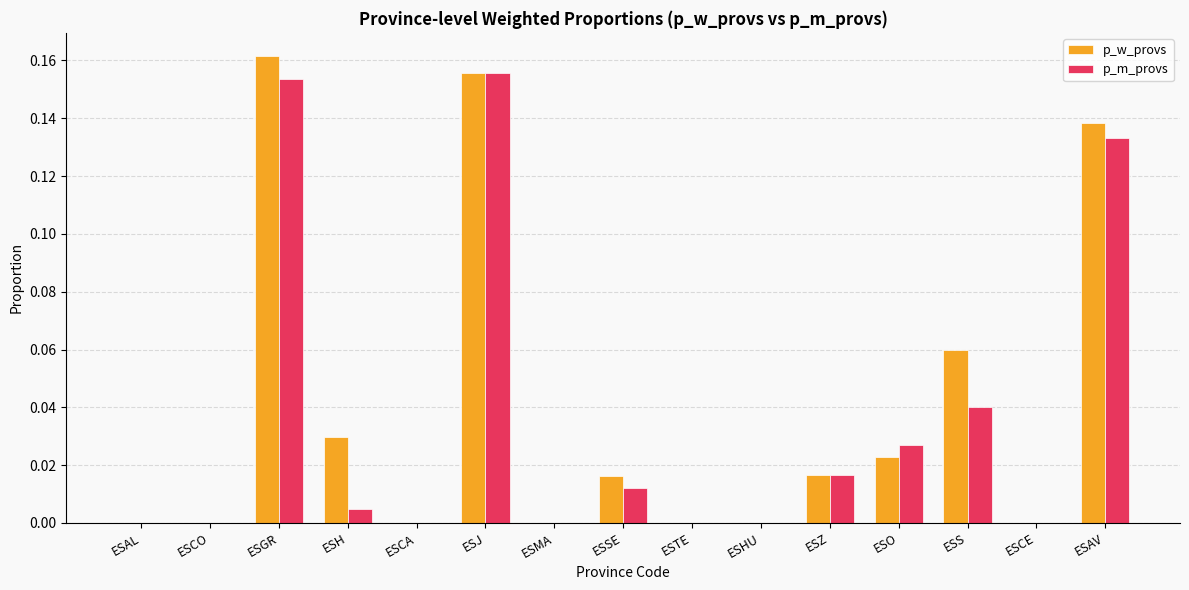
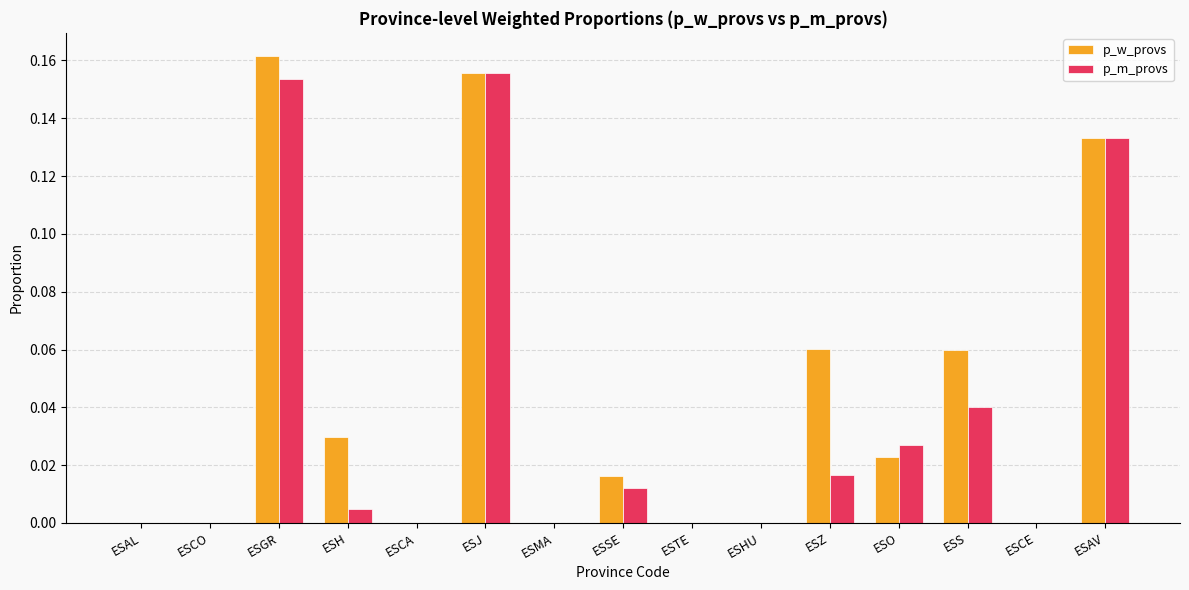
  {
    "p_w_provs": {
      "ESAL": 0.000,
      "ESCO": 0.000,
      "ESGR": 0.161,
      "ESH": 0.030,
      "ESCA": 0.000,
      "ESJ": 0.156,
      "ESMA": 0.000,
      "ESSE": 0.016,
      "ESTE": 0.000,
      "ESHU": 0.000,
-     "ESZ": 0.017,
+     "ESZ": 0.060,
      "ESO": 0.023,
      "ESS": 0.060,
      "ESCE": 0.000,
-     "ESAV": 0.138
+     "ESAV": 0.133
    },
    "p_m_provs": {
      "ESAL": 0.000,
      "ESCO": 0.000,
      "ESGR": 0.154,
      "ESH": 0.005,
      "ESCA": 0.000,
      "ESJ": 0.156,
      "ESMA": 0.000,
      "ESSE": 0.012,
      "ESTE": 0.000,
      "ESHU": 0.000,
      "ESZ": 0.017,
      "ESO": 0.027,
      "ESS": 0.040,
      "ESCE": 0.000,
      "ESAV": 0.133
    }
  }
